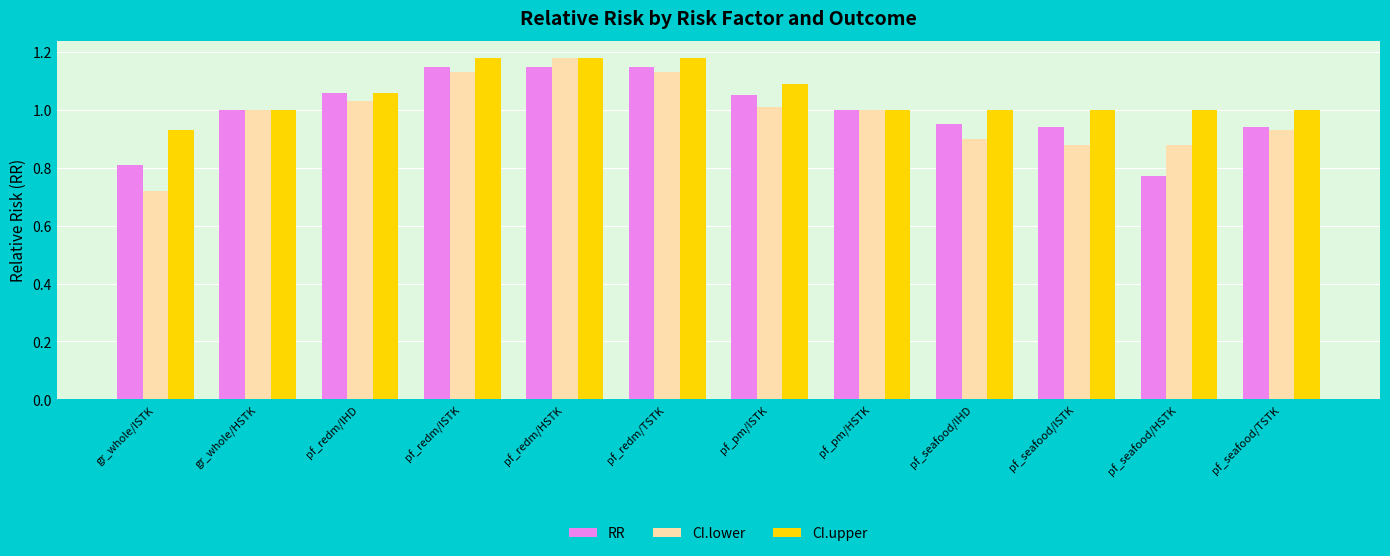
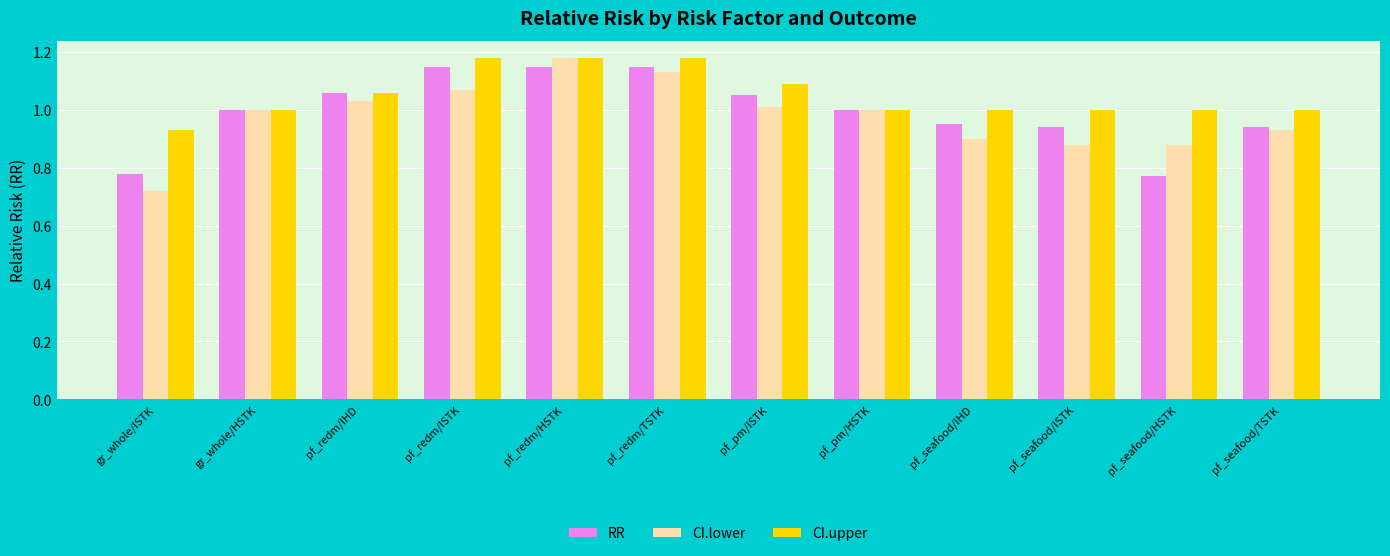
  {
    "RR": {
-     "gr_whole/ISTK": 0.81,
+     "gr_whole/ISTK": 0.78,
      "gr_whole/HSTK": 1.00,
      "pf_redm/IHD": 1.06,
      "pf_redm/ISTK": 1.15,
      "pf_redm/HSTK": 1.15,
      "pf_redm/TSTK": 1.15,
      "pf_pm/ISTK": 1.05,
      "pf_pm/HSTK": 1.00,
      "pf_seafood/IHD": 0.95,
      "pf_seafood/ISTK": 0.94,
      "pf_seafood/HSTK": 0.77,
      "pf_seafood/TSTK": 0.94
    },
    "CI.lower": {
      "gr_whole/ISTK": 0.72,
      "gr_whole/HSTK": 1.00,
      "pf_redm/IHD": 1.03,
-     "pf_redm/ISTK": 1.13,
+     "pf_redm/ISTK": 1.07,
      "pf_redm/HSTK": 1.18,
      "pf_redm/TSTK": 1.13,
      "pf_pm/ISTK": 1.01,
      "pf_pm/HSTK": 1.00,
      "pf_seafood/IHD": 0.90,
      "pf_seafood/ISTK": 0.88,
      "pf_seafood/HSTK": 0.88,
      "pf_seafood/TSTK": 0.93
    },
    "CI.upper": {
      "gr_whole/ISTK": 0.93,
      "gr_whole/HSTK": 1.00,
      "pf_redm/IHD": 1.06,
      "pf_redm/ISTK": 1.18,
      "pf_redm/HSTK": 1.18,
      "pf_redm/TSTK": 1.18,
      "pf_pm/ISTK": 1.09,
      "pf_pm/HSTK": 1.00,
      "pf_seafood/IHD": 1.00,
      "pf_seafood/ISTK": 1.00,
      "pf_seafood/HSTK": 1.00,
      "pf_seafood/TSTK": 1.00
    }
  }
